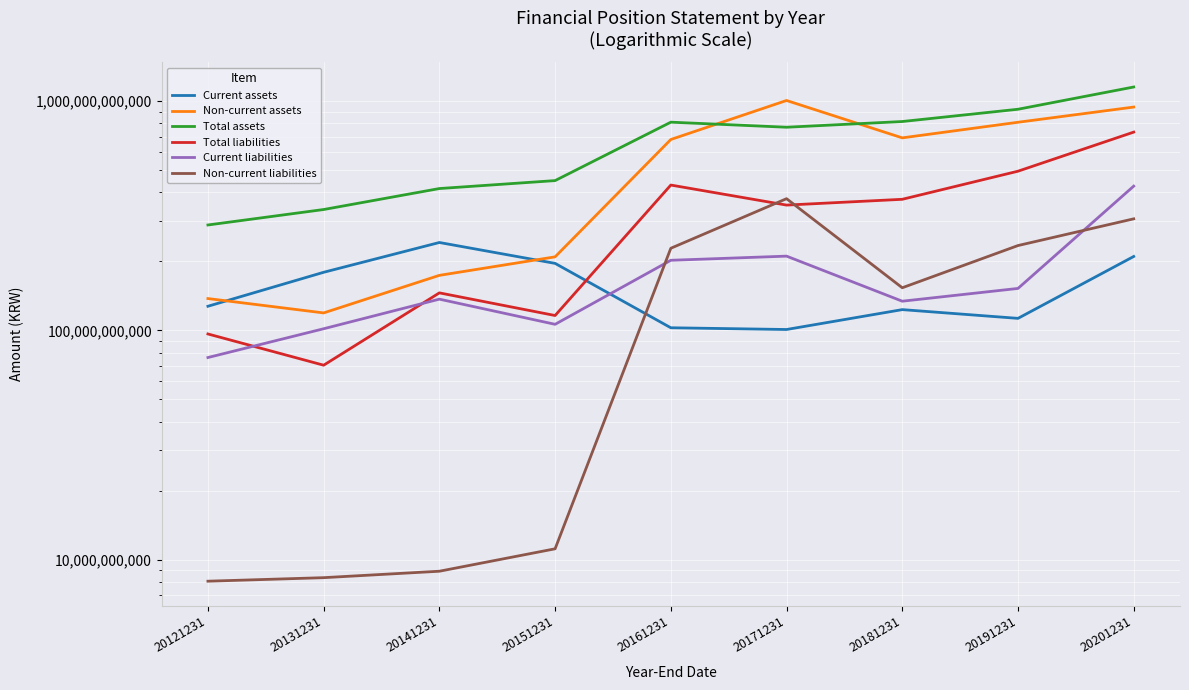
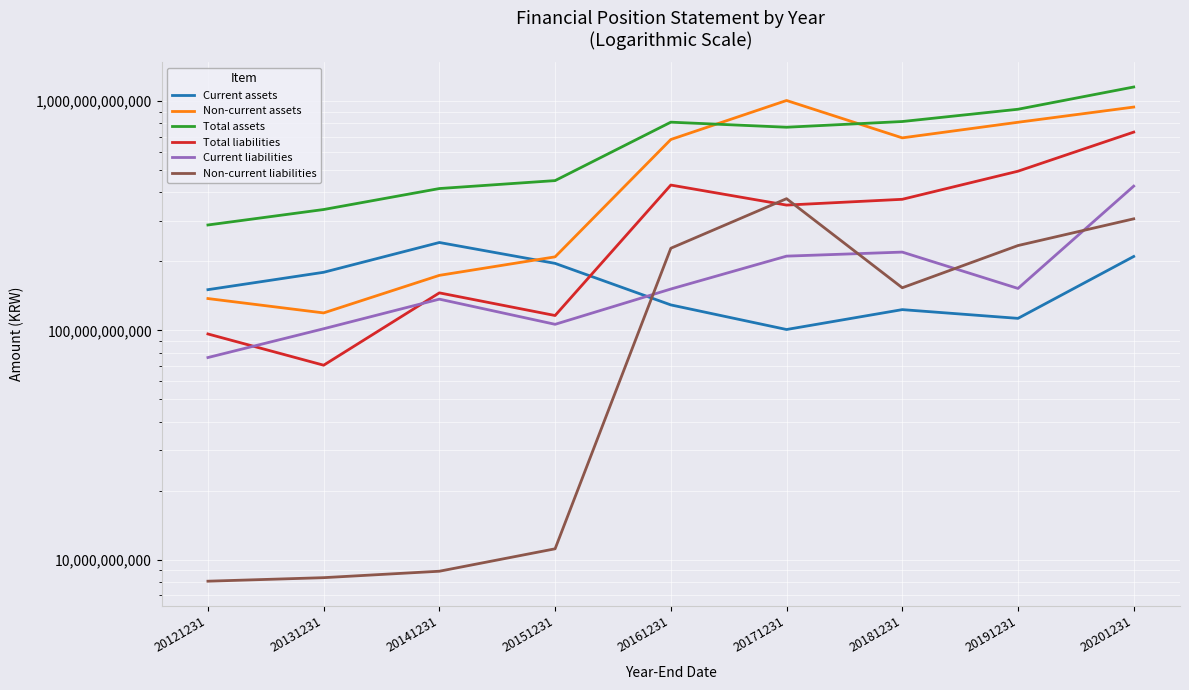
  {
    "Current assets": {
-     "20121231": "130,000,000,000",
+     "20121231": "150,000,000,000",
      "20131231": "180,000,000,000",
      "20141231": "240,000,000,000",
      "20151231": "200,000,000,000",
-     "20161231": "100,000,000,000",
+     "20161231": "130,000,000,000",
      "20171231": "100,000,000,000",
      "20181231": "120,000,000,000",
      "20191231": "110,000,000,000",
      "20201231": "210,000,000,000"
    },
    "Non-current assets": {
      "20121231": "140,000,000,000",
      "20131231": "120,000,000,000",
      "20141231": "170,000,000,000",
      "20151231": "210,000,000,000",
      "20161231": "680,000,000,000",
      "20171231": "1,000,000,000,000",
      "20181231": "690,000,000,000",
      "20191231": "810,000,000,000",
      "20201231": "940,000,000,000"
    },
    "Total assets": {
      "20121231": "290,000,000,000",
      "20131231": "340,000,000,000",
      "20141231": "420,000,000,000",
      "20151231": "450,000,000,000",
      "20161231": "810,000,000,000",
      "20171231": "770,000,000,000",
      "20181231": "810,000,000,000",
      "20191231": "920,000,000,000",
      "20201231": "1,200,000,000,000"
    },
    "Total liabilities": {
      "20121231": "96,000,000,000",
      "20131231": "70,000,000,000",
      "20141231": "150,000,000,000",
      "20151231": "120,000,000,000",
      "20161231": "430,000,000,000",
      "20171231": "350,000,000,000",
      "20181231": "370,000,000,000",
      "20191231": "490,000,000,000",
      "20201231": "730,000,000,000"
    },
    "Current liabilities": {
      "20121231": "76,000,000,000",
      "20131231": "100,000,000,000",
      "20141231": "140,000,000,000",
      "20151231": "110,000,000,000",
-     "20161231": "200,000,000,000",
+     "20161231": "150,000,000,000",
      "20171231": "210,000,000,000",
-     "20181231": "130,000,000,000",
+     "20181231": "220,000,000,000",
      "20191231": "150,000,000,000",
      "20201231": "430,000,000,000"
    },
    "Non-current liabilities": {
      "20121231": "8,100,000,000",
      "20131231": "8,300,000,000",
      "20141231": "8,900,000,000",
      "20151231": "11,000,000,000",
      "20161231": "230,000,000,000",
      "20171231": "380,000,000,000",
      "20181231": "150,000,000,000",
      "20191231": "230,000,000,000",
      "20201231": "310,000,000,000"
    }
  }
